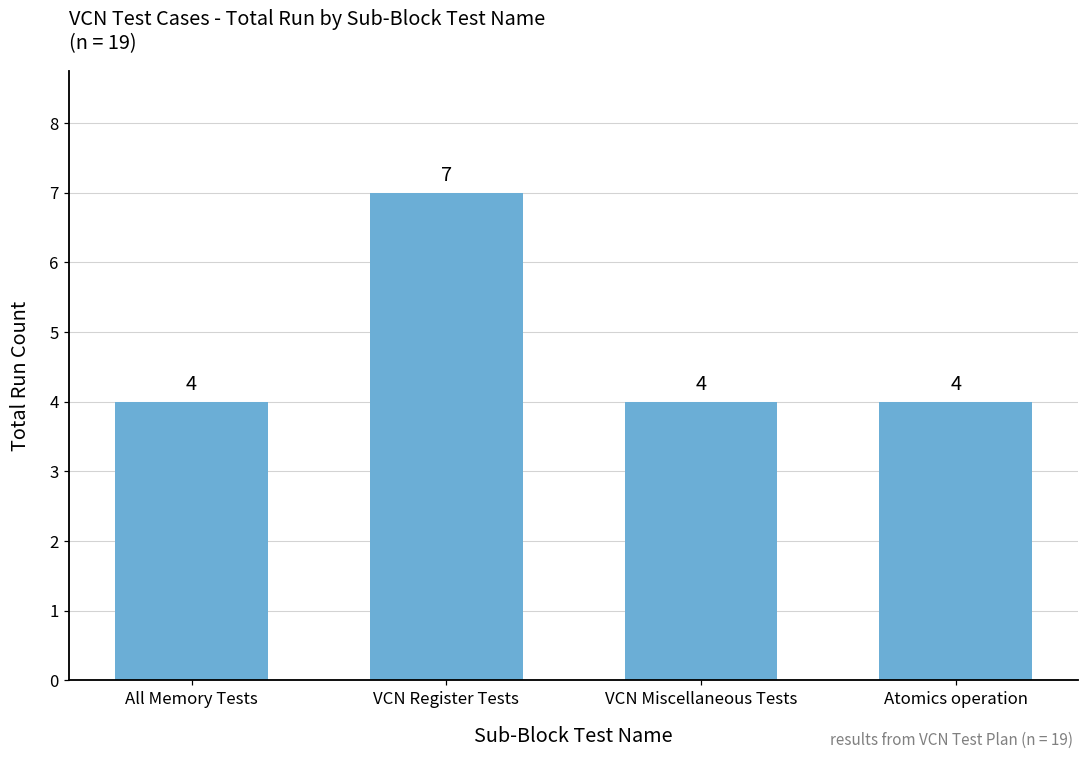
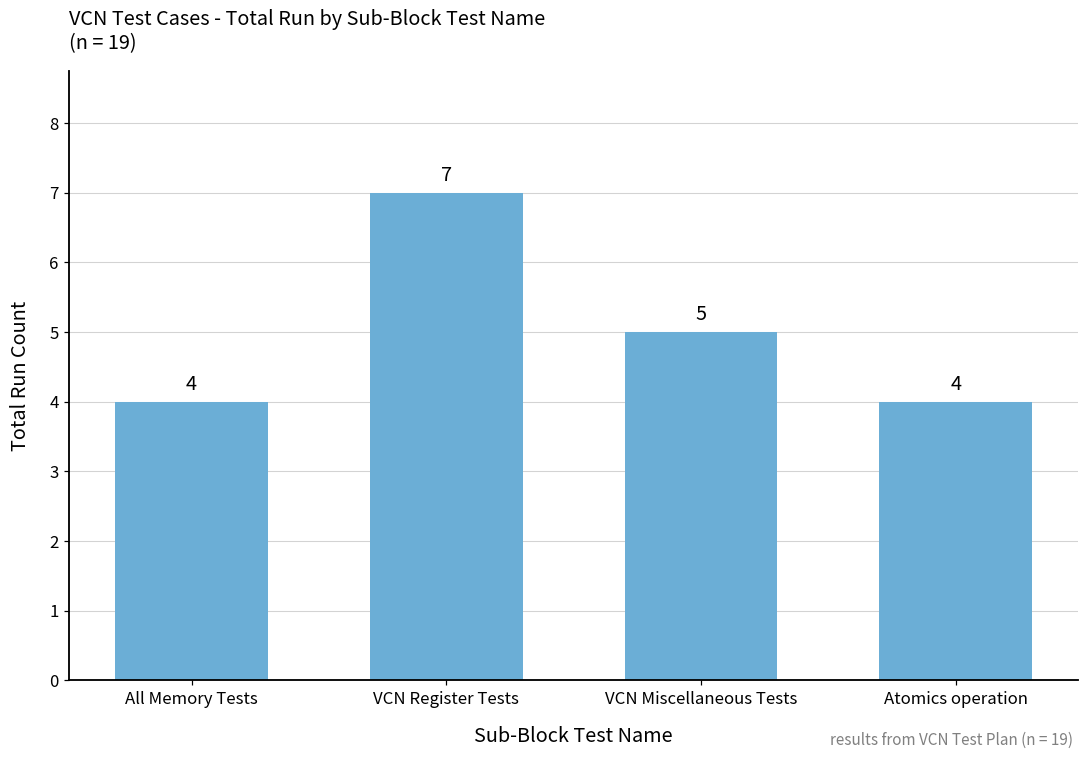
  {
    "All Memory Tests": 4,
    "VCN Register Tests": 7,
-   "VCN Miscellaneous Tests": 4,
+   "VCN Miscellaneous Tests": 5,
    "Atomics operation": 4
  }
